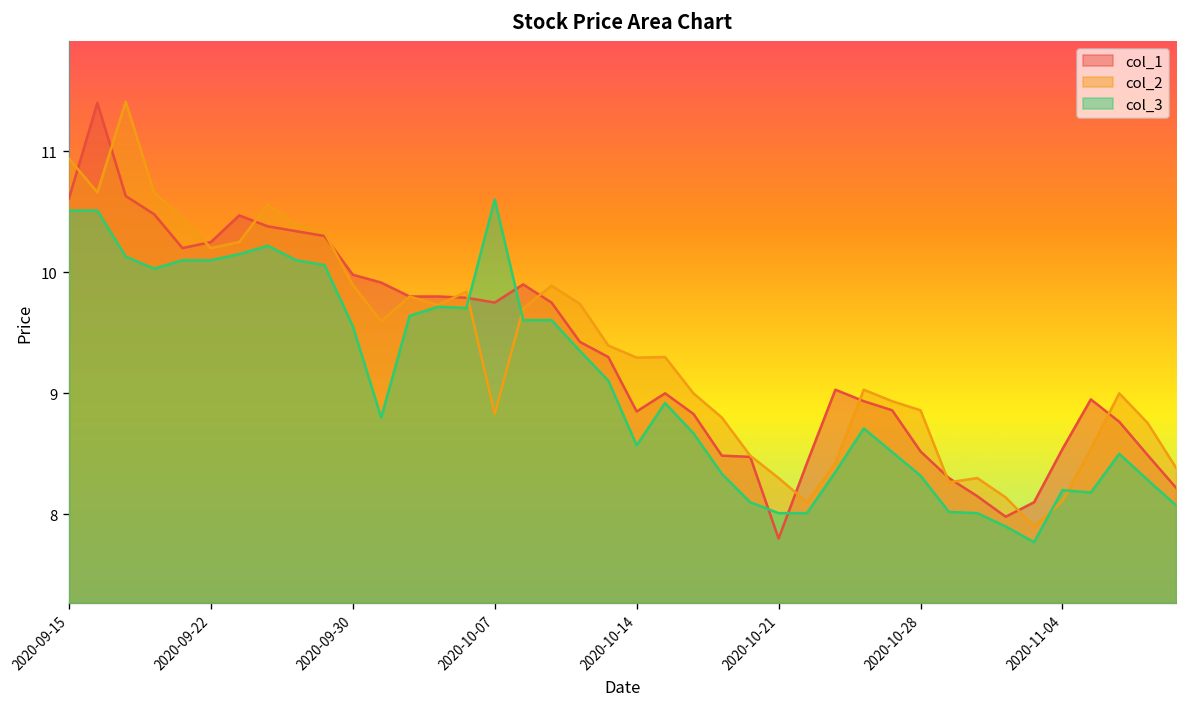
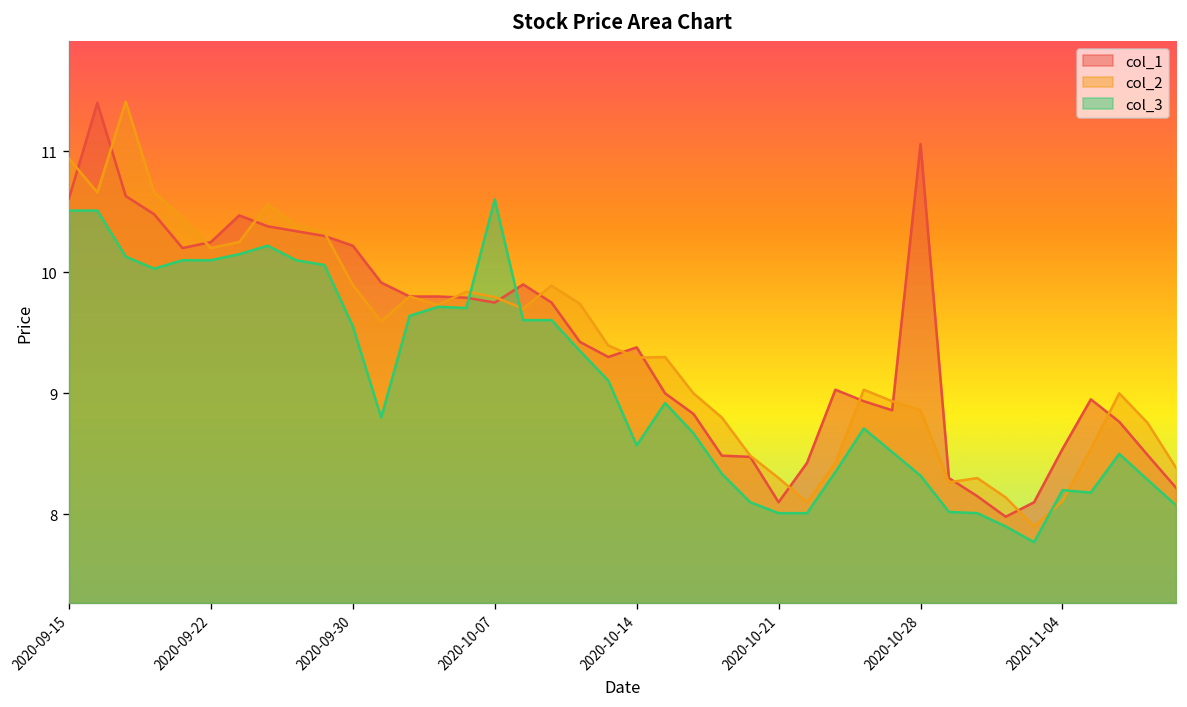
  {
    "col_1": {
      "2020-09-15": 10.61,
      "2020-09-22": 10.25,
-     "2020-09-30": 9.98,
+     "2020-09-30": 10.22,
      "2020-10-07": 9.75,
-     "2020-10-14": 8.85,
-     "2020-10-21": 7.8,
-     "2020-10-28": 8.52,
+     "2020-10-14": 9.38,
+     "2020-10-21": 8.1,
+     "2020-10-28": 11.06,
      "2020-11-04": 8.54
    },
    "col_2": {
      "2020-09-15": 10.94,
      "2020-09-22": 10.20,
      "2020-09-30": 9.90,
-     "2020-10-07": 8.83,
+     "2020-10-07": 9.80,
      "2020-10-14": 9.30,
      "2020-10-21": 8.30,
      "2020-10-28": 8.86,
      "2020-11-04": 8.11
    },
    "col_3": {
      "2020-09-15": 10.51,
      "2020-09-22": 10.10,
      "2020-09-30": 9.56,
      "2020-10-07": 10.60,
      "2020-10-14": 8.57,
      "2020-10-21": 8.01,
      "2020-10-28": 8.32,
      "2020-11-04": 8.20
    }
  }
